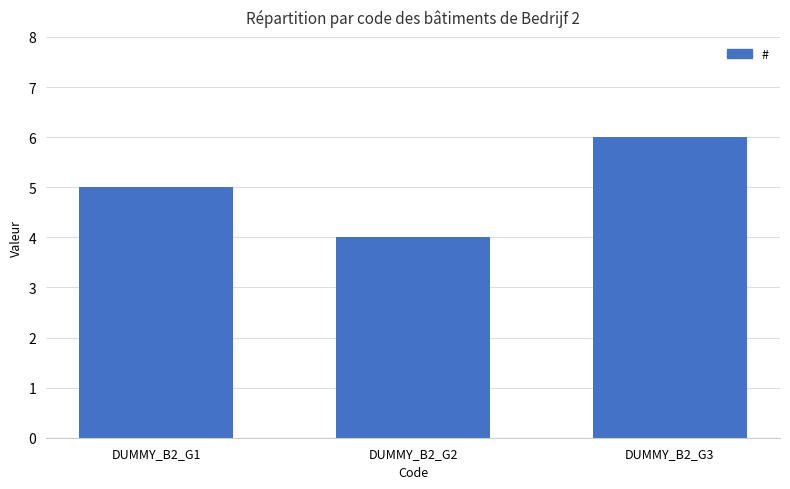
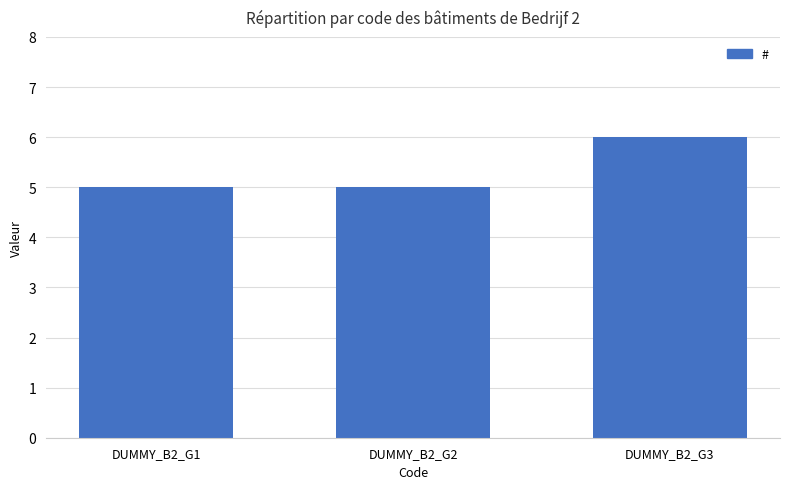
  {
    "DUMMY_B2_G1": 5,
-   "DUMMY_B2_G2": 4,
+   "DUMMY_B2_G2": 5,
    "DUMMY_B2_G3": 6
  }
